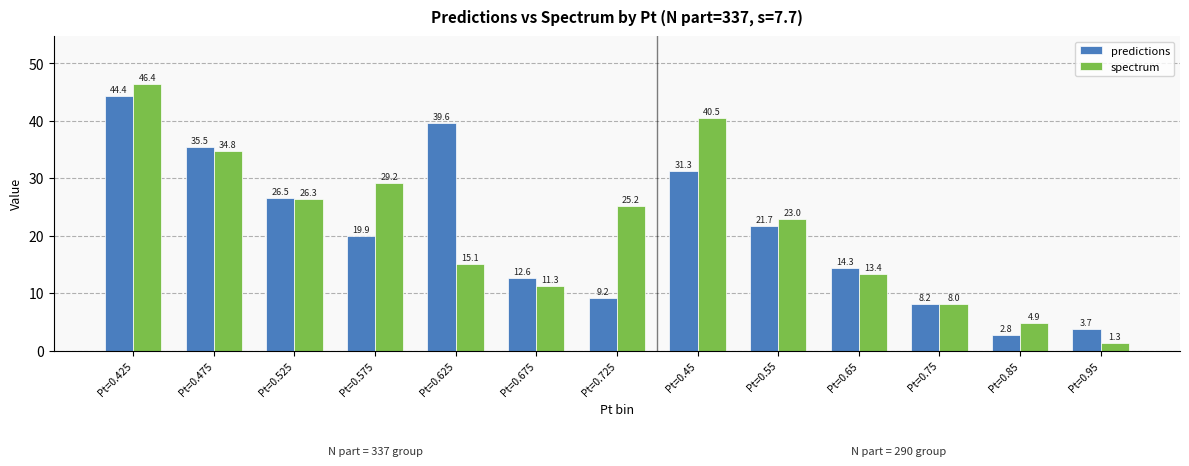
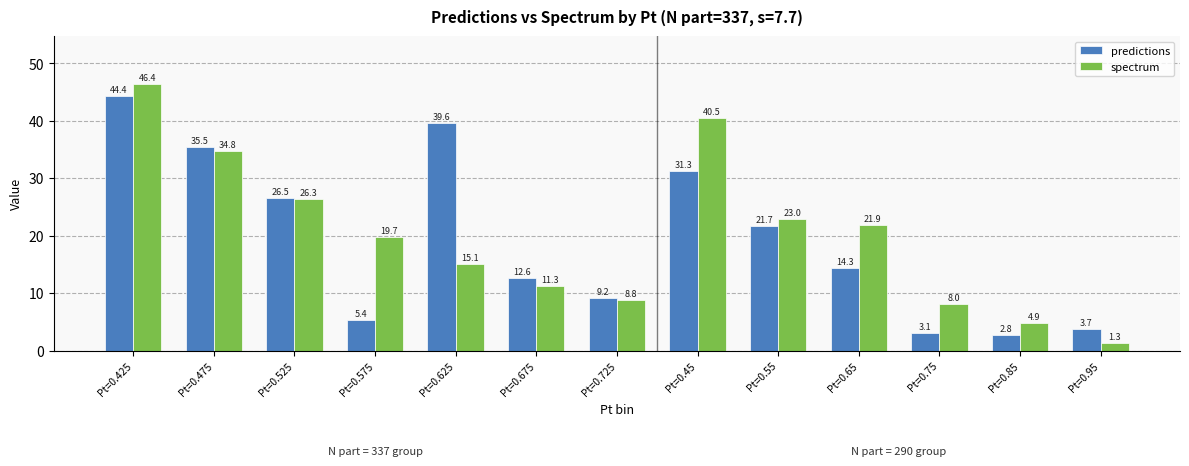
  {
    "predictions": {
      "Pt=0.425": 44.4,
      "Pt=0.475": 35.5,
      "Pt=0.525": 26.5,
-     "Pt=0.575": 19.9,
+     "Pt=0.575": 5.4,
      "Pt=0.625": 39.6,
      "Pt=0.675": 12.6,
      "Pt=0.725": 9.2,
      "Pt=0.45": 31.3,
      "Pt=0.55": 21.7,
      "Pt=0.65": 14.3,
-     "Pt=0.75": 8.2,
+     "Pt=0.75": 3.1,
      "Pt=0.85": 2.8,
      "Pt=0.95": 3.7
    },
    "spectrum": {
      "Pt=0.425": 46.4,
      "Pt=0.475": 34.8,
      "Pt=0.525": 26.3,
-     "Pt=0.575": 29.2,
+     "Pt=0.575": 19.7,
      "Pt=0.625": 15.1,
      "Pt=0.675": 11.3,
-     "Pt=0.725": 25.2,
+     "Pt=0.725": 8.8,
      "Pt=0.45": 40.5,
      "Pt=0.55": 23.0,
-     "Pt=0.65": 13.4,
+     "Pt=0.65": 21.9,
      "Pt=0.75": 8.0,
      "Pt=0.85": 4.9,
      "Pt=0.95": 1.3
    }
  }
